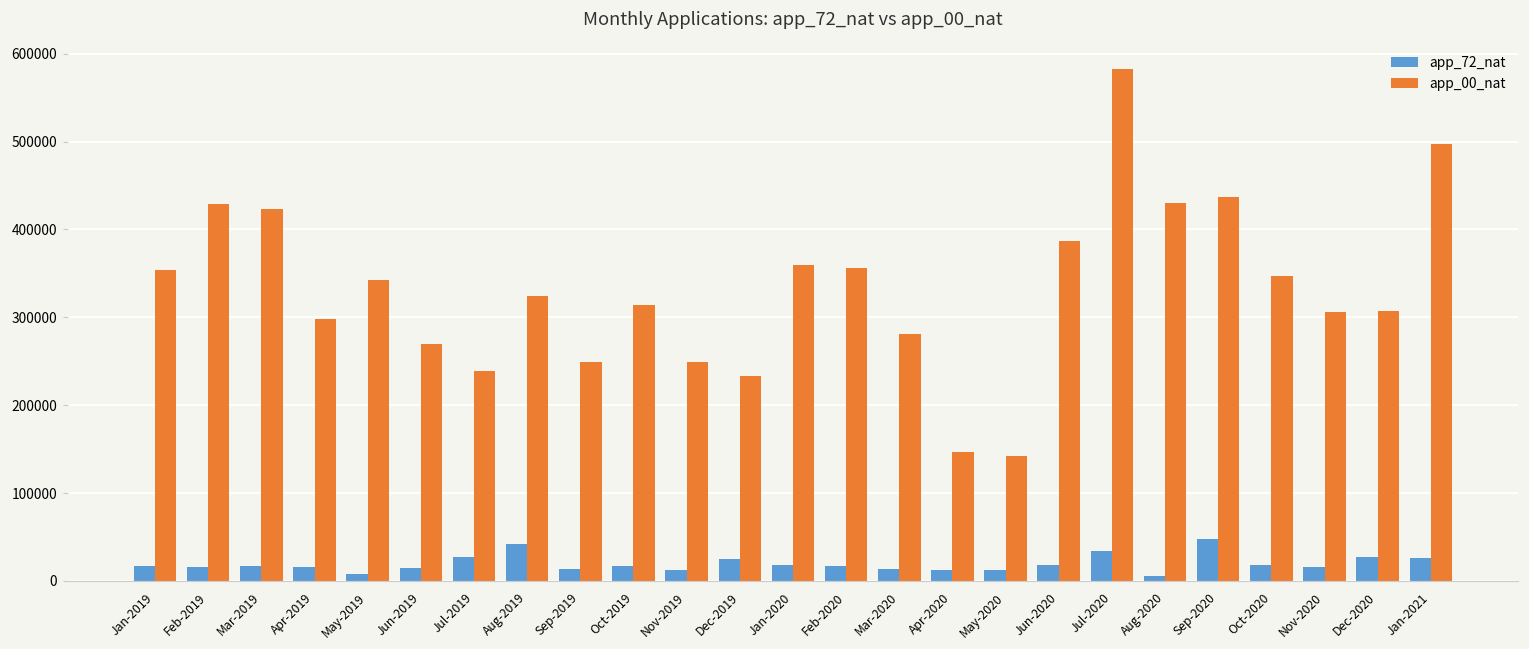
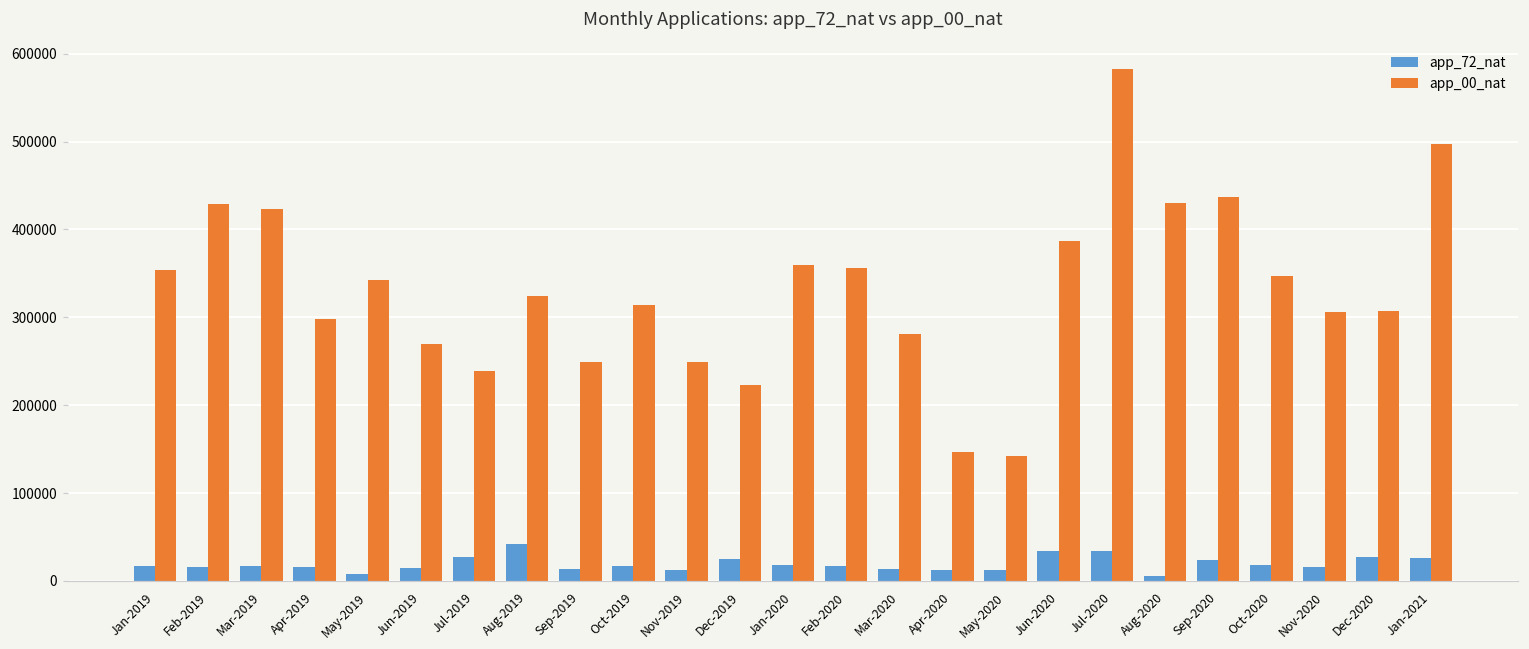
  {
    "app_72_nat": {
      "Jan-2019": 20000,
      "Feb-2019": 20000,
      "Mar-2019": 20000,
      "Apr-2019": 20000,
      "May-2019": 10000,
      "Jun-2019": 20000,
      "Jul-2019": 30000,
      "Aug-2019": 40000,
      "Sep-2019": 10000,
      "Oct-2019": 20000,
      "Nov-2019": 10000,
      "Dec-2019": 30000,
      "Jan-2020": 20000,
      "Feb-2020": 20000,
      "Mar-2020": 10000,
      "Apr-2020": 10000,
      "May-2020": 10000,
-     "Jun-2020": 20000,
+     "Jun-2020": 30000,
      "Jul-2020": 30000,
      "Aug-2020": 10000,
-     "Sep-2020": 50000,
+     "Sep-2020": 20000,
      "Oct-2020": 20000,
      "Nov-2020": 20000,
      "Dec-2020": 30000,
      "Jan-2021": 30000
    },
    "app_00_nat": {
      "Jan-2019": 350000,
      "Feb-2019": 430000,
      "Mar-2019": 420000,
      "Apr-2019": 300000,
      "May-2019": 340000,
      "Jun-2019": 270000,
      "Jul-2019": 240000,
      "Aug-2019": 320000,
      "Sep-2019": 250000,
      "Oct-2019": 310000,
      "Nov-2019": 250000,
-     "Dec-2019": 230000,
+     "Dec-2019": 220000,
      "Jan-2020": 360000,
      "Feb-2020": 360000,
      "Mar-2020": 280000,
      "Apr-2020": 150000,
      "May-2020": 140000,
      "Jun-2020": 390000,
      "Jul-2020": 580000,
      "Aug-2020": 430000,
      "Sep-2020": 440000,
      "Oct-2020": 350000,
      "Nov-2020": 310000,
      "Dec-2020": 310000,
      "Jan-2021": 500000
    }
  }
